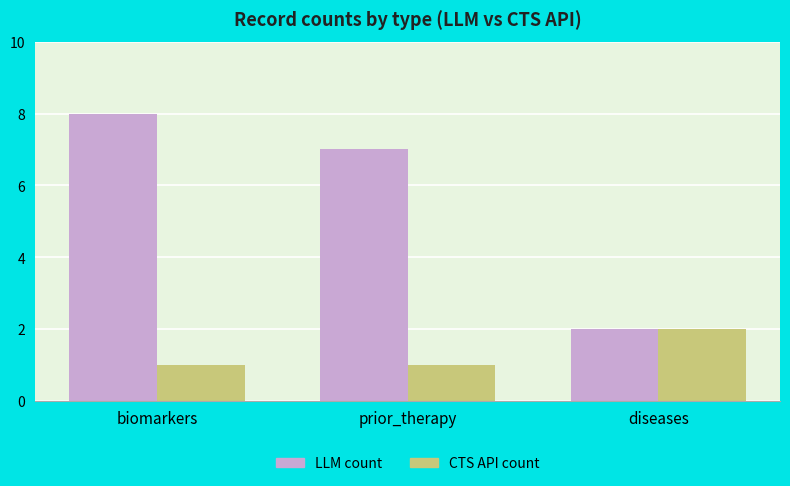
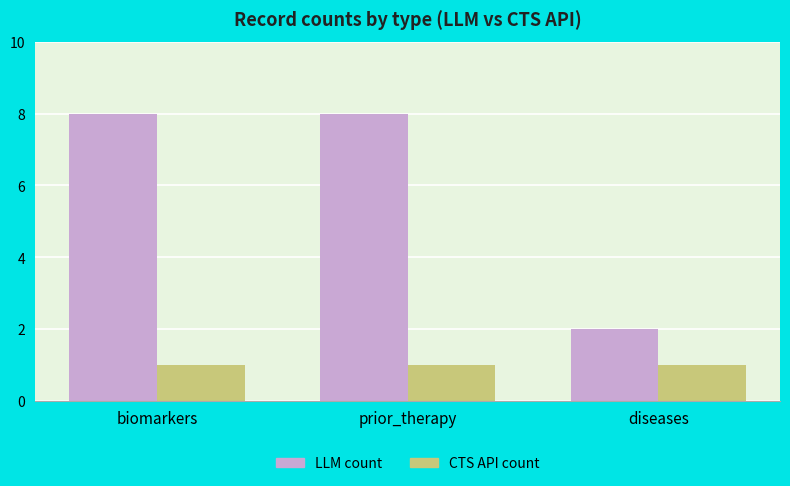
  {
    "LLM count": {
      "biomarkers": 8,
-     "prior_therapy": 7,
+     "prior_therapy": 8,
      "diseases": 2
    },
    "CTS API count": {
      "biomarkers": 1,
      "prior_therapy": 1,
-     "diseases": 2
+     "diseases": 1
    }
  }
